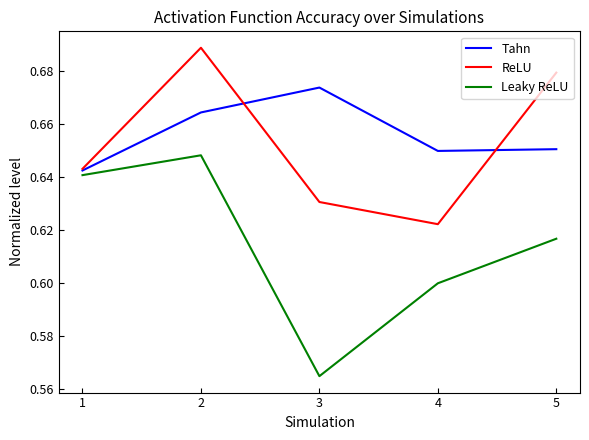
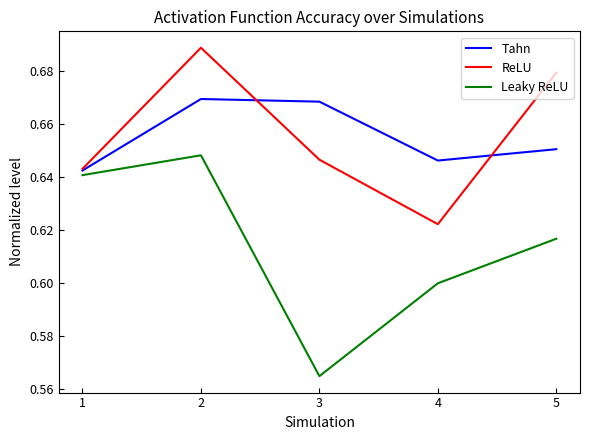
  {
    "Tahn": {
-     "2": 0.664,
-     "3": 0.674,
-     "4": 0.650,
+     "2": 0.669,
+     "3": 0.668,
+     "4": 0.646,
      "5": 0.651
    },
    "ReLU": {
      "2": 0.689,
-     "3": 0.631,
+     "3": 0.647,
      "4": 0.622
    },
    "Leaky ReLU": {
      "1": 0.641,
      "2": 0.648,
      "3": 0.565,
      "4": 0.600,
      "5": 0.617
    }
  }
